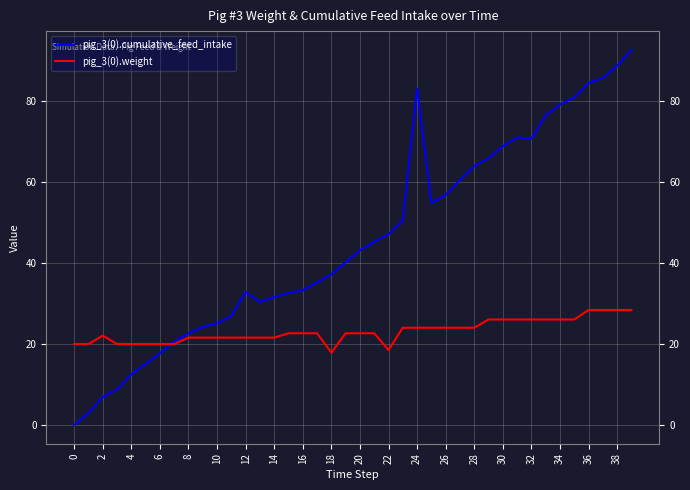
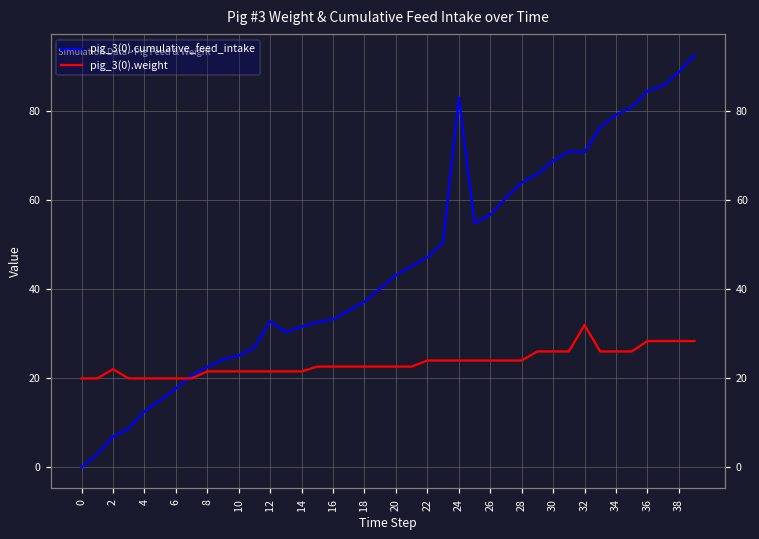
  {
    "pig_3(0).cumulative_feed_intake": {
      "0": 0,
      "2": 7,
      "4": 13,
      "6": 18,
      "8": 23,
      "10": 25,
      "12": 33,
      "14": 32,
      "16": 33,
      "18": 37,
      "20": 43,
      "22": 47,
      "24": 83,
      "26": 57,
      "28": 64,
      "30": 69,
      "32": 71,
      "34": 79,
      "36": 84,
      "38": 89
    },
    "pig_3(0).weight": {
      "0": 20,
      "2": 22,
      "4": 20,
      "6": 20,
      "8": 22,
      "10": 22,
      "12": 22,
      "14": 22,
      "16": 23,
-     "18": 18,
+     "18": 23,
      "20": 23,
-     "22": 19,
+     "22": 24,
      "24": 24,
      "26": 24,
      "28": 24,
      "30": 26,
-     "32": 26,
+     "32": 32,
      "34": 26,
      "36": 28,
      "38": 28
    }
  }
